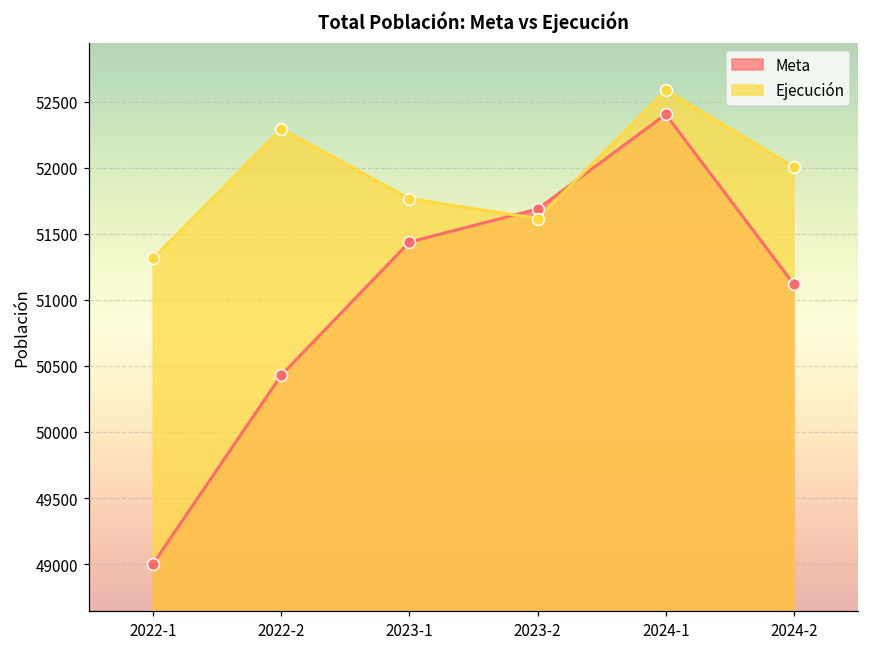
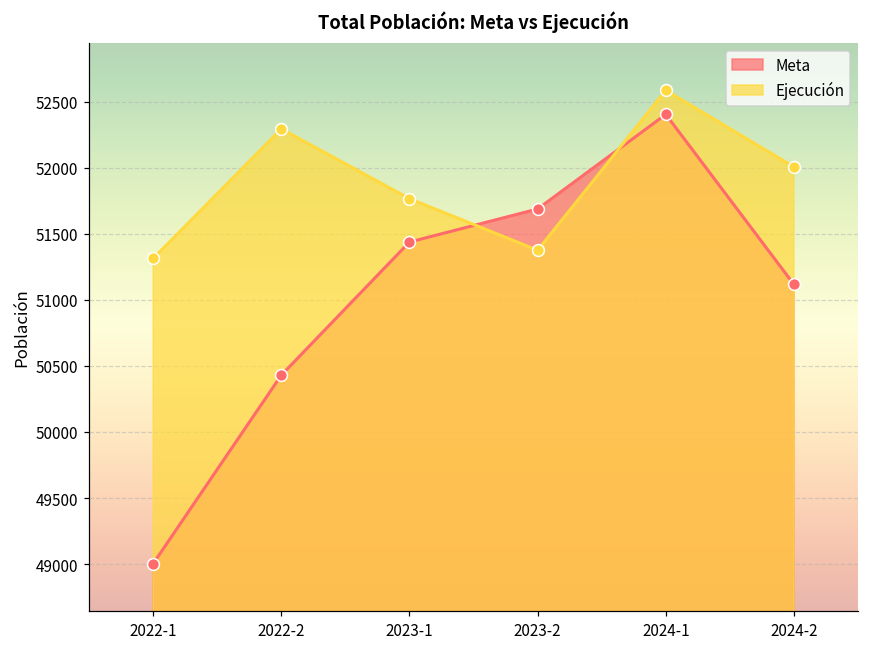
  {
    "Meta": {
      "2022-1": 49000,
      "2022-2": 50430,
      "2023-1": 51440,
      "2023-2": 51690,
      "2024-1": 52400,
      "2024-2": 51120
    },
    "Ejecución": {
      "2022-1": 51310,
      "2022-2": 52290,
      "2023-1": 51770,
-     "2023-2": 51620,
+     "2023-2": 51380,
      "2024-1": 52590,
      "2024-2": 52010
    }
  }
